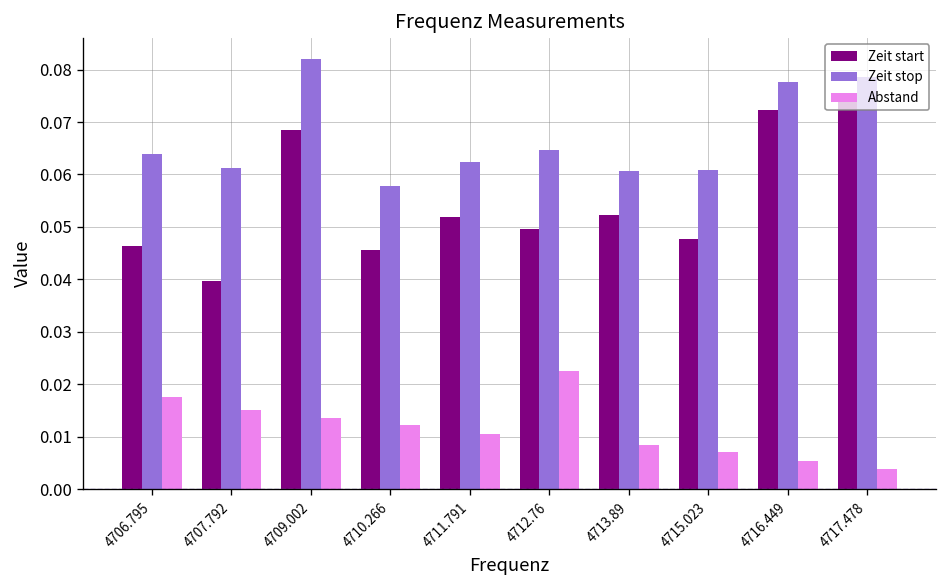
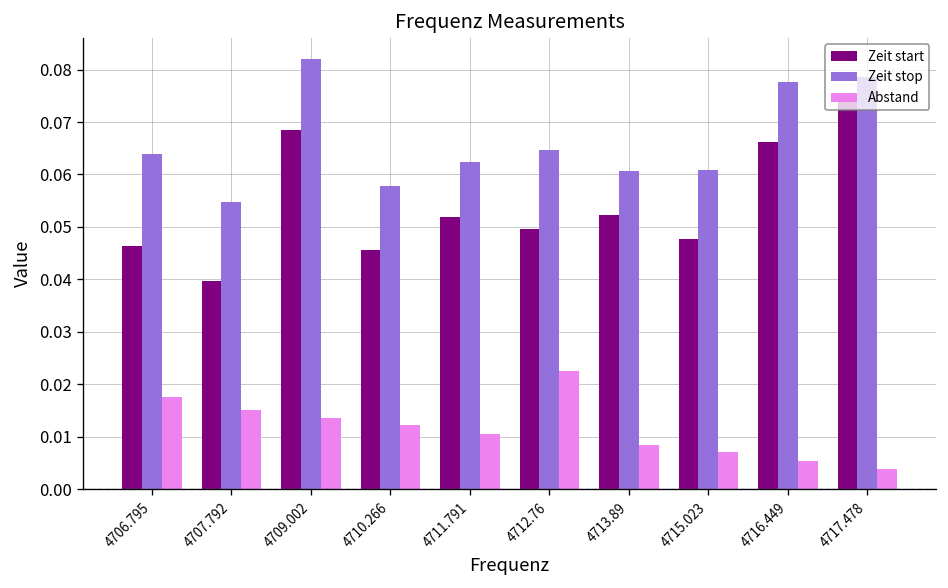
  {
    "Zeit start": {
      "4706.795": 0.046,
      "4707.792": 0.040,
      "4709.002": 0.068,
      "4710.266": 0.046,
      "4711.791": 0.052,
      "4712.76": 0.050,
      "4713.89": 0.052,
      "4715.023": 0.048,
-     "4716.449": 0.072
+     "4716.449": 0.066
    },
    "Zeit stop": {
      "4706.795": 0.064,
-     "4707.792": 0.061,
+     "4707.792": 0.055,
      "4709.002": 0.082,
      "4710.266": 0.058,
      "4711.791": 0.062,
      "4712.76": 0.065,
      "4713.89": 0.061,
      "4715.023": 0.061,
      "4716.449": 0.078
    },
    "Abstand": {
      "4706.795": 0.018,
      "4707.792": 0.015,
      "4709.002": 0.014,
      "4710.266": 0.012,
      "4711.791": 0.011,
      "4712.76": 0.022,
      "4713.89": 0.008,
      "4715.023": 0.007,
      "4716.449": 0.005,
      "4717.478": 0.004
    }
  }
